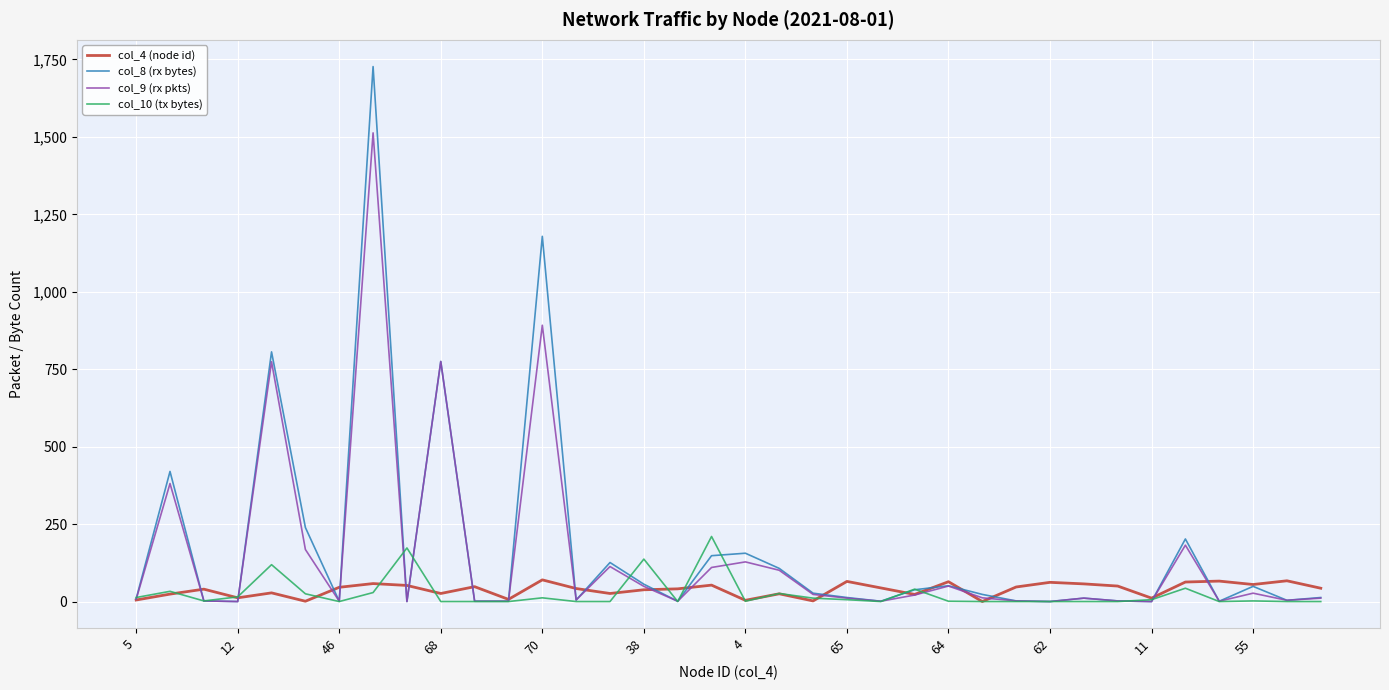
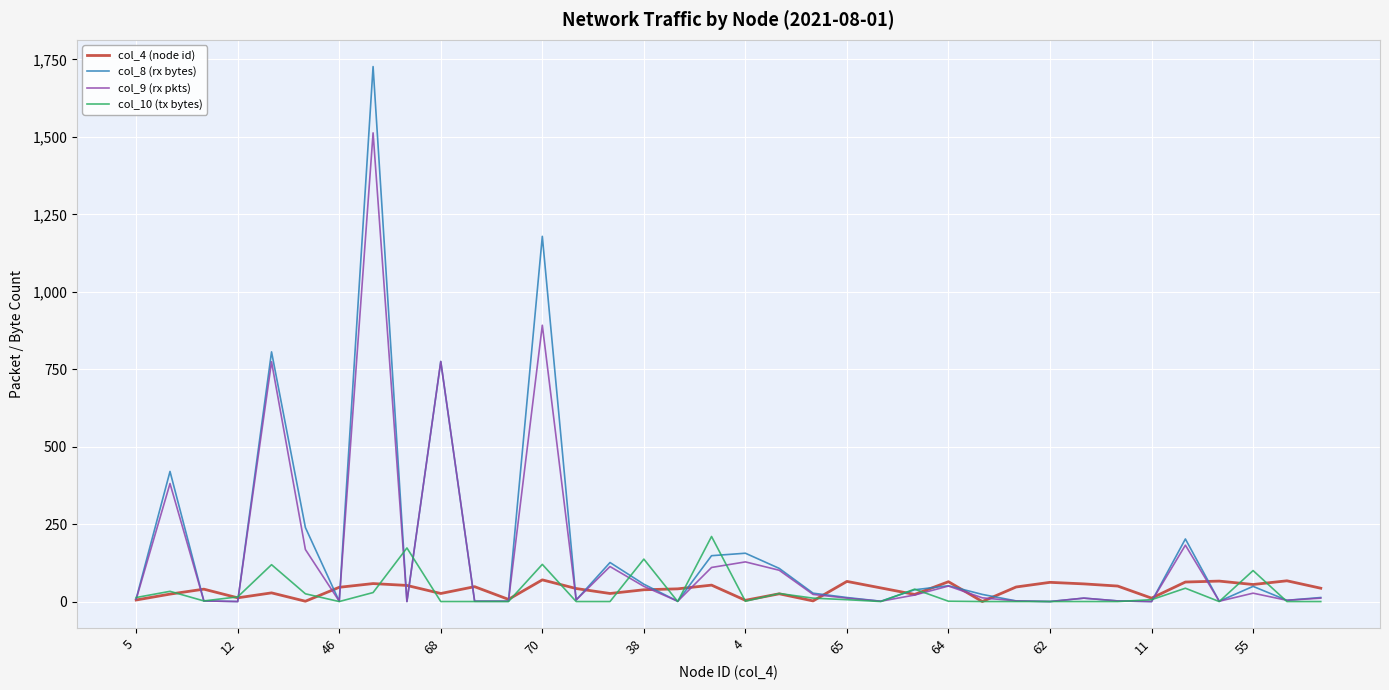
  {
    "col_4 (node id)": {
      "46": "50",
      "68": "30",
      "70": "70",
      "38": "40",
      "65": "70",
      "64": "60",
      "62": "60"
    },
    "col_8 (rx bytes)": {
      "70": "1,180",
      "4": "160"
    },
    "col_9 (rx pkts)": {
      "70": "890",
      "4": "130",
      "55": "30"
    },
    "col_10 (tx bytes)": {
      "68": "0",
-     "70": "10",
+     "70": "120",
      "38": "140",
      "64": "0",
-     "55": "0"
+     "55": "100"
    }
  }
